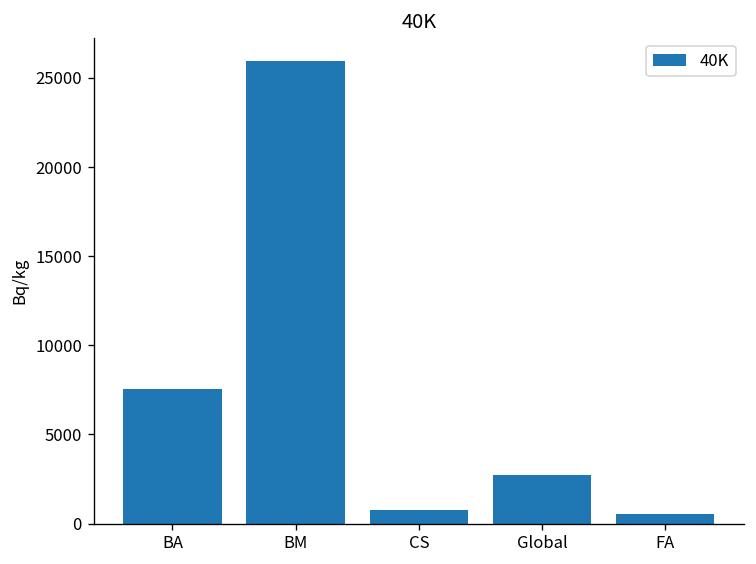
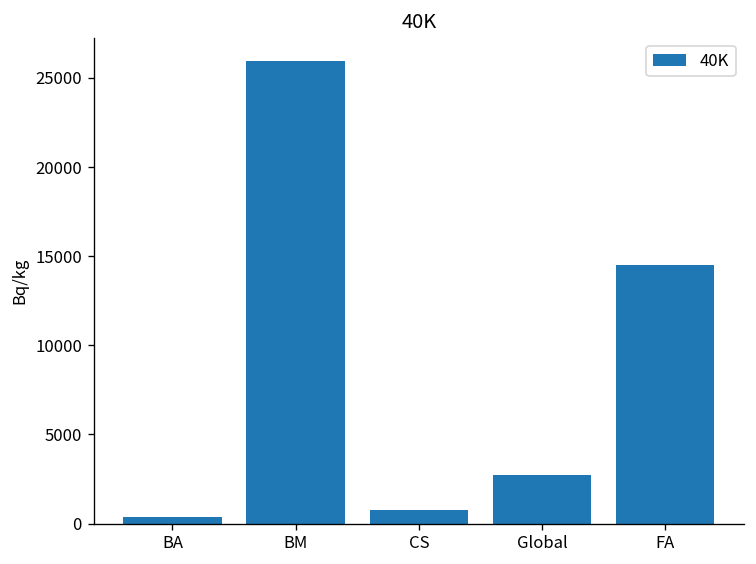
  {
-   "BA": 7600,
+   "BA": 400,
    "BM": 26000,
    "CS": 700,
    "Global": 2700,
-   "FA": 500
+   "FA": 14500
  }
